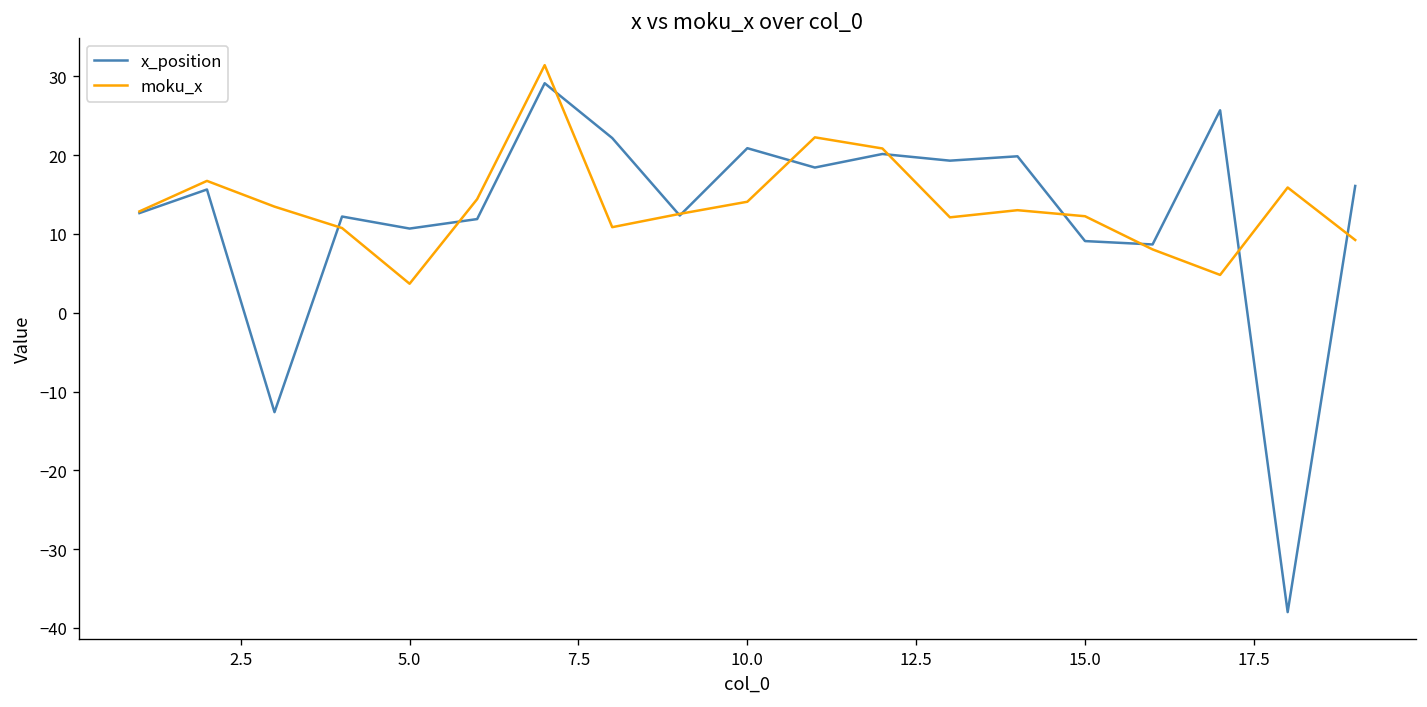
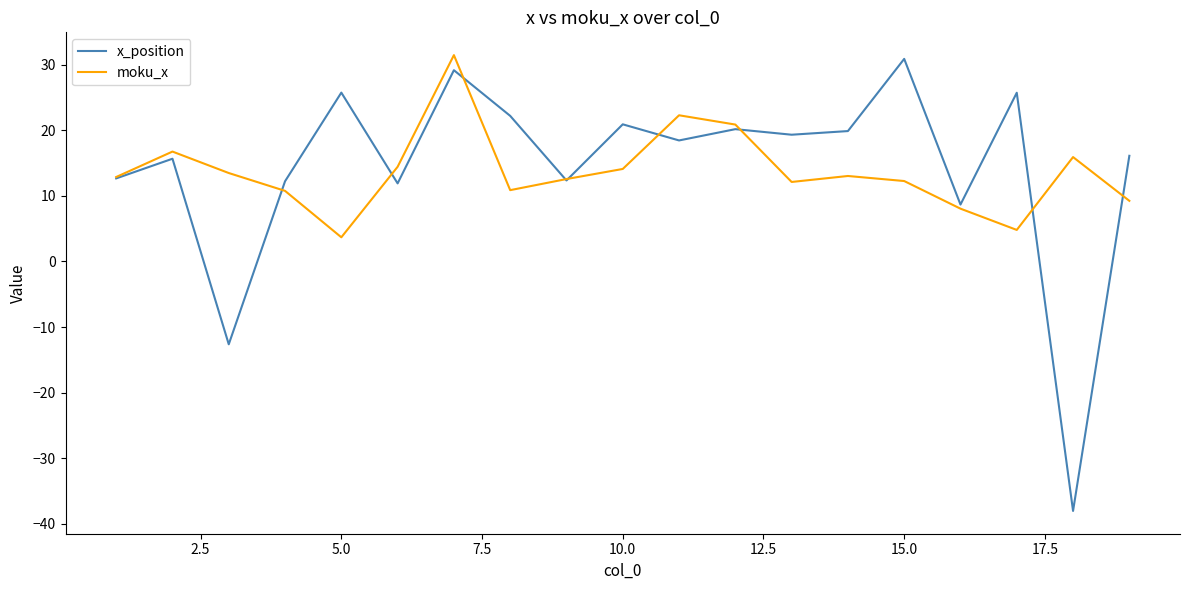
  {
    "x_position": {
-     "5.0": 11,
+     "5.0": 26,
      "10.0": 21,
-     "15.0": 9
+     "15.0": 31
    },
    "moku_x": {
      "5.0": 4,
      "10.0": 14,
      "15.0": 12
    }
  }
